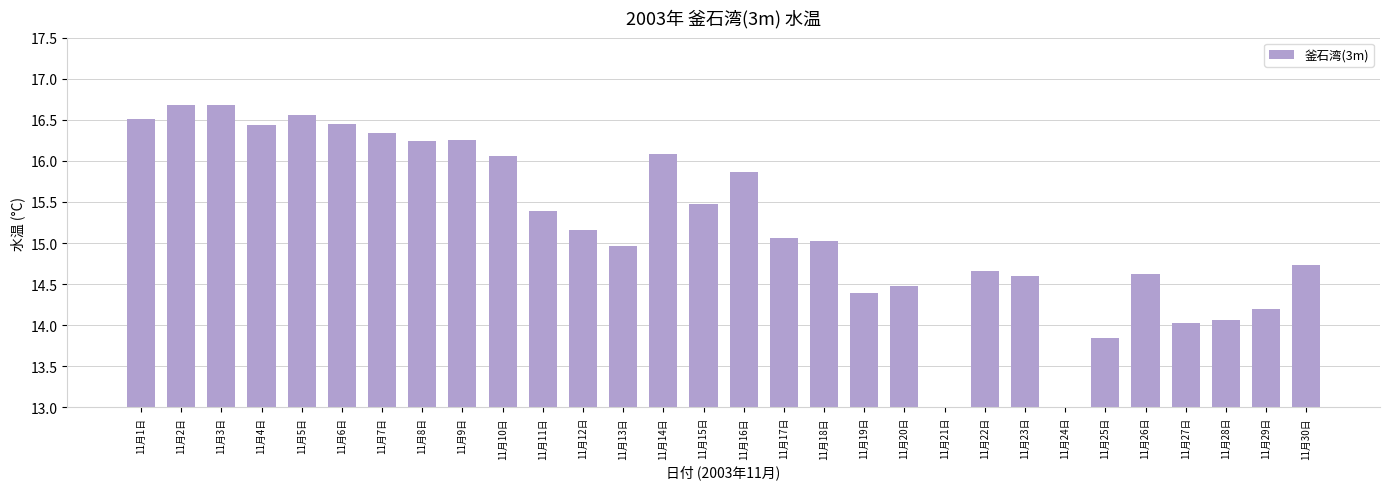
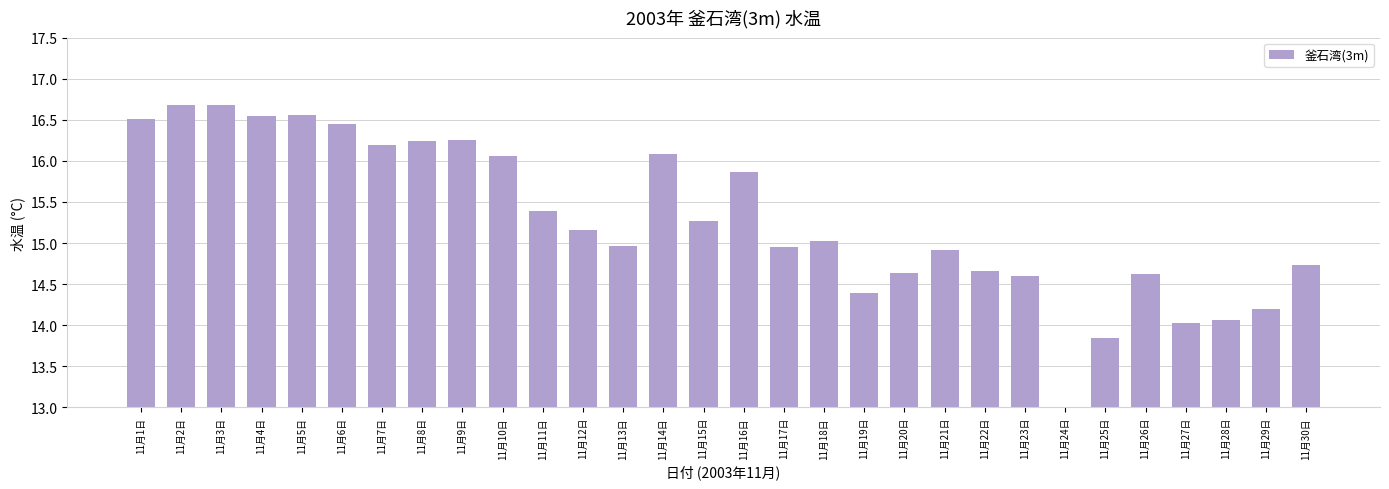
  {
    "11月1日": 16.5,
    "11月2日": 16.7,
    "11月3日": 16.7,
-   "11月4日": 16.4,
+   "11月4日": 16.6,
    "11月5日": 16.6,
    "11月6日": 16.5,
-   "11月7日": 16.3,
+   "11月7日": 16.2,
    "11月8日": 16.2,
    "11月9日": 16.3,
    "11月10日": 16.1,
    "11月11日": 15.4,
    "11月12日": 15.2,
    "11月13日": 15.0,
    "11月14日": 16.1,
-   "11月15日": 15.5,
+   "11月15日": 15.3,
    "11月16日": 15.9,
-   "11月17日": 15.1,
+   "11月17日": 15.0,
    "11月18日": 15.0,
    "11月19日": 14.4,
-   "11月20日": 14.5,
-   "11月21日": 13.0,
+   "11月20日": 14.6,
+   "11月21日": 14.9,
    "11月22日": 14.7,
    "11月23日": 14.6,
    "11月25日": 13.9,
    "11月26日": 14.6,
    "11月27日": 14.0,
    "11月28日": 14.1,
    "11月29日": 14.2,
    "11月30日": 14.7
  }
